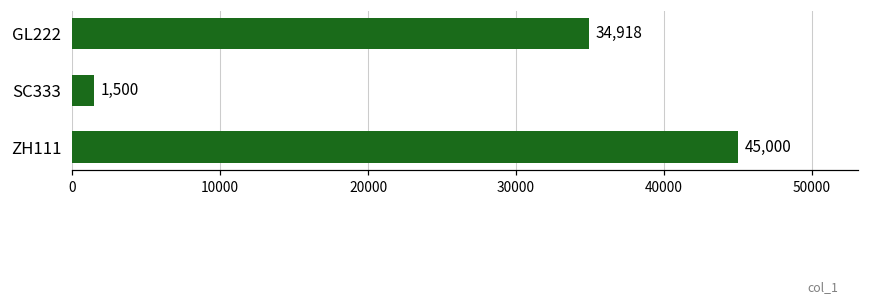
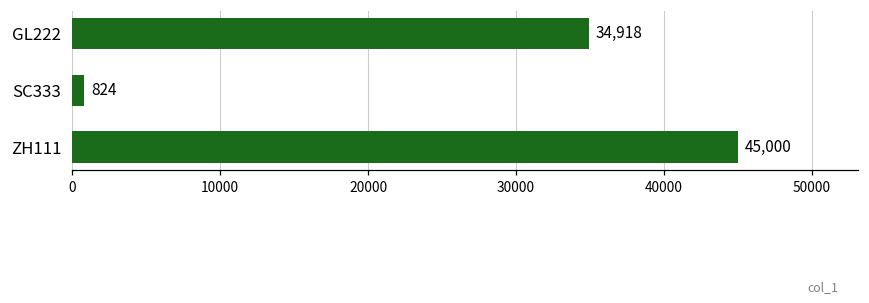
  {
    "GL222": "34,918",
-   "SC333": "1,500",
+   "SC333": "824",
    "ZH111": "45,000"
  }
